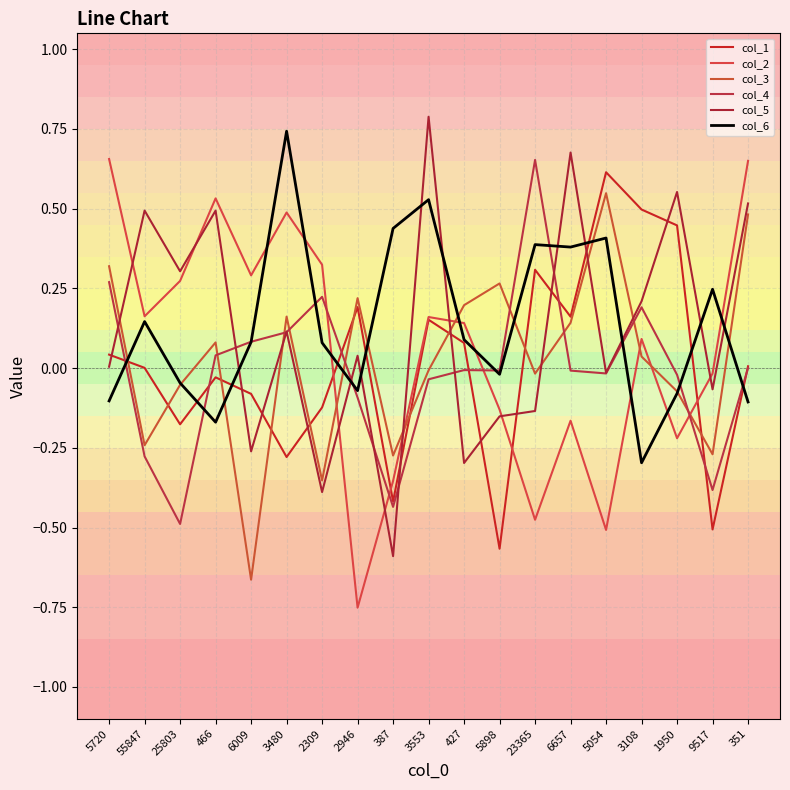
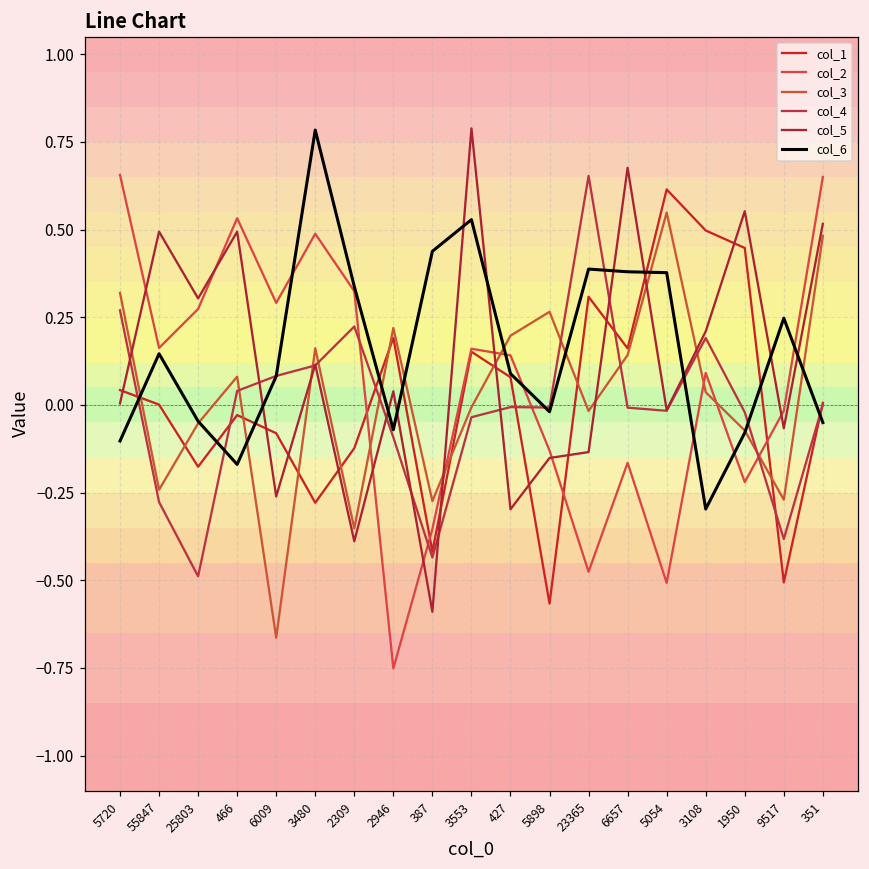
  {
    "col_6": {
      "5720": -0.10,
      "55847": 0.15,
      "466": -0.17,
-     "3480": 0.74,
-     "2309": 0.08,
+     "3480": 0.78,
+     "2309": 0.34,
      "2946": -0.07,
      "387": 0.44,
      "3553": 0.53,
      "427": 0.09,
      "5898": -0.02,
      "23365": 0.39,
      "6657": 0.38,
-     "5054": 0.41,
+     "5054": 0.38,
      "3108": -0.30,
      "9517": 0.25,
-     "351": -0.11
+     "351": -0.05
    }
  }
